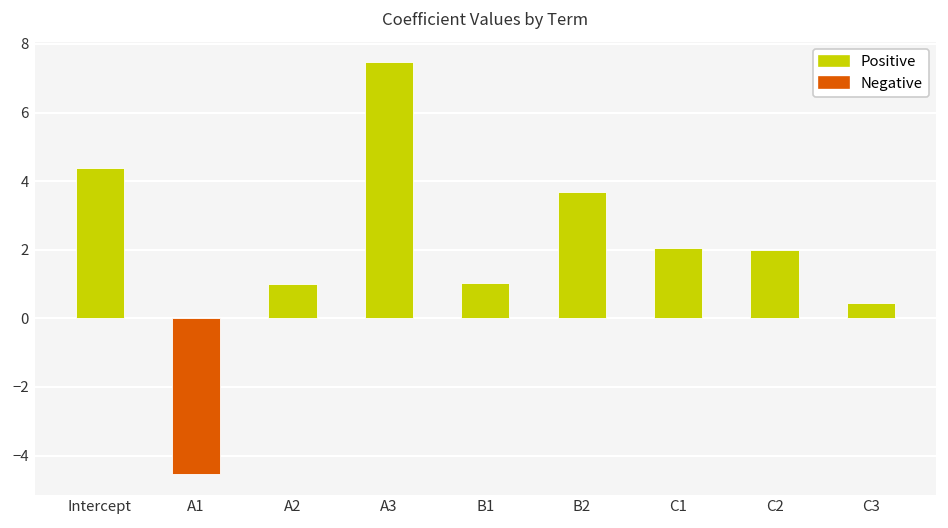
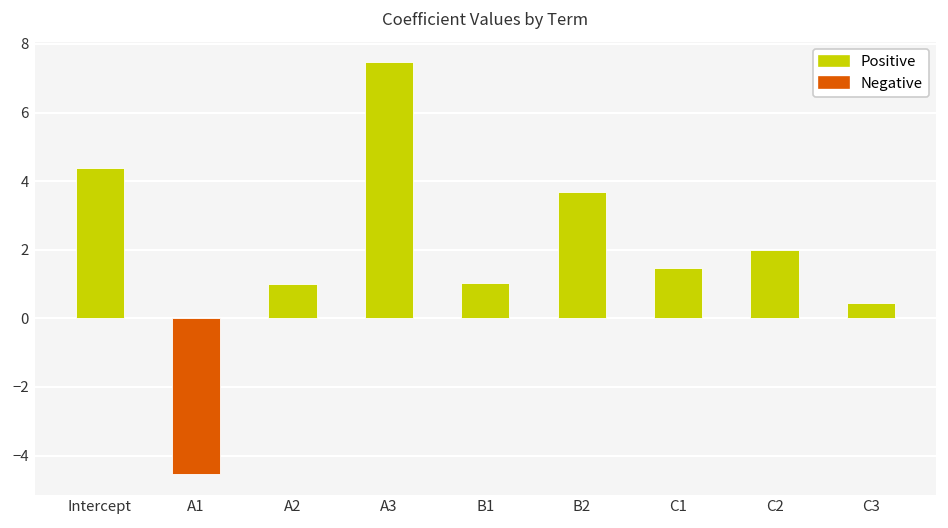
  {
    "Intercept": 4.4,
    "A1": -4.5,
    "A2": 1.0,
    "A3": 7.5,
    "B1": 1.0,
    "B2": 3.7,
-   "C1": 2.1,
+   "C1": 1.5,
    "C2": 2.0,
    "C3": 0.5
  }
